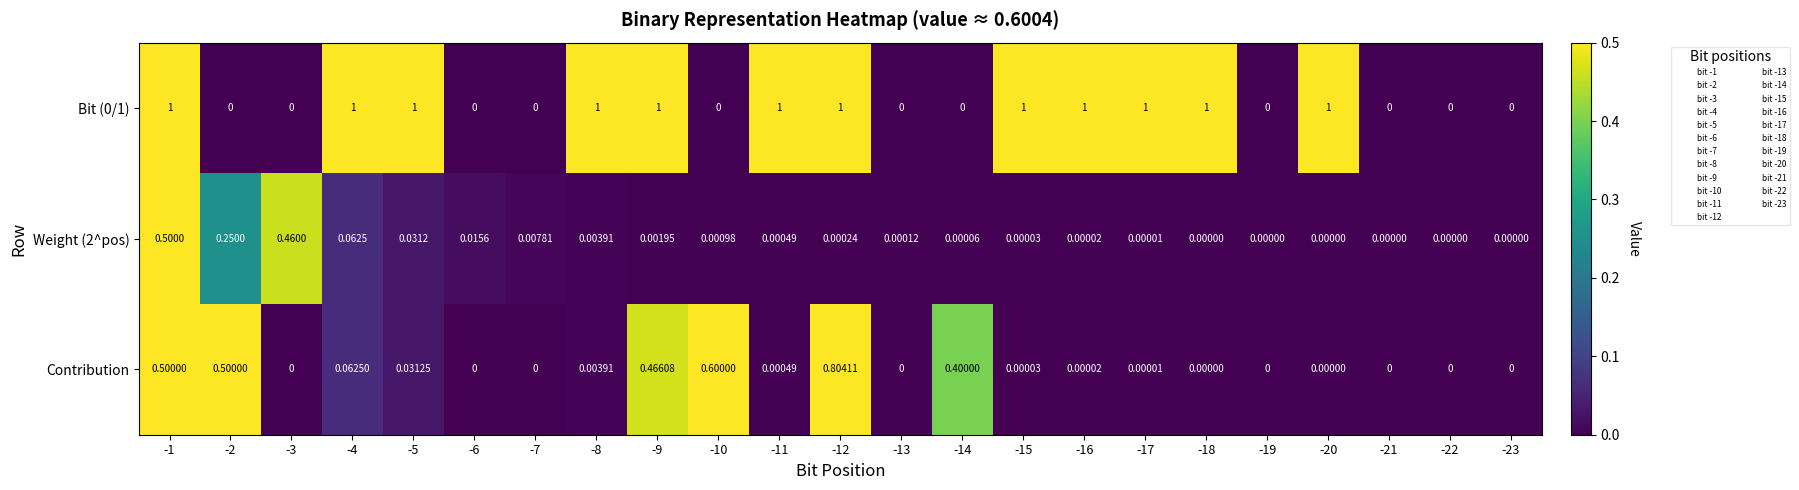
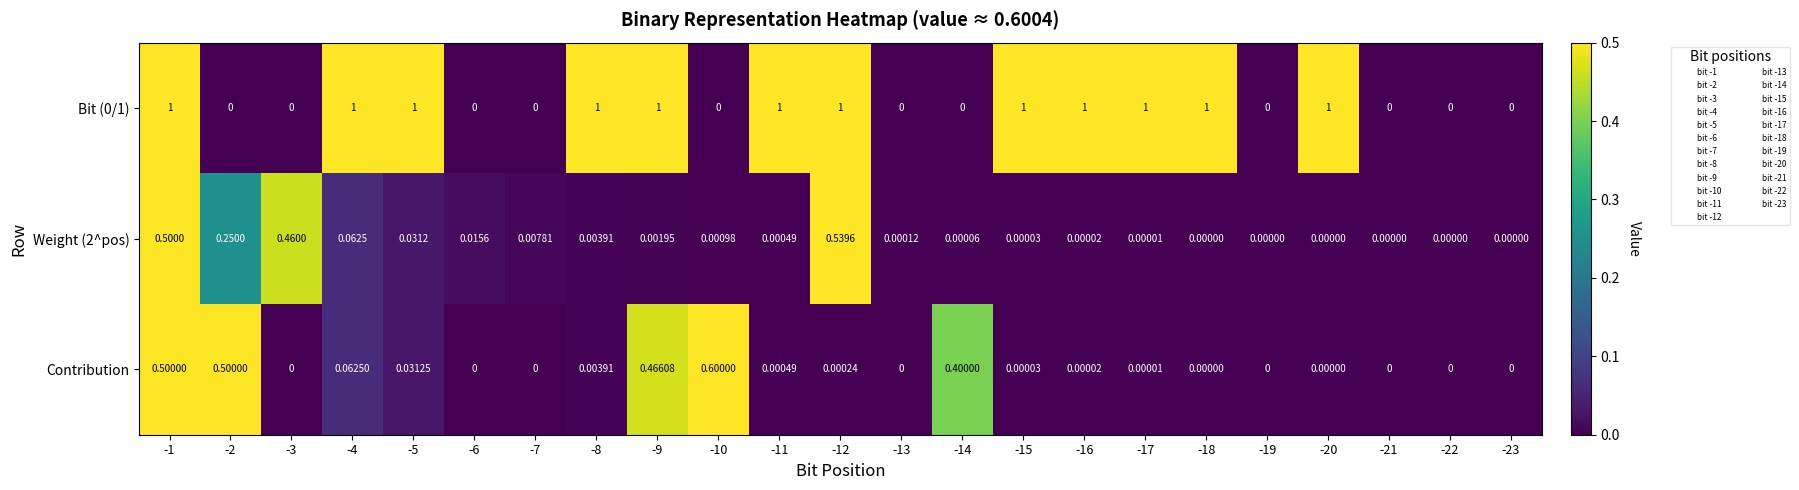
  {
    "Bit (0/1)": {
      "-1": 1,
      "-2": 0,
      "-3": 0,
      "-4": 1,
      "-5": 1,
      "-6": 0,
      "-7": 0,
      "-8": 1,
      "-9": 1,
      "-10": 0,
      "-11": 1,
      "-12": 1,
      "-13": 0,
      "-14": 0,
      "-15": 1,
      "-16": 1,
      "-17": 1,
      "-18": 1,
      "-19": 0,
      "-20": 1,
      "-21": 0,
      "-22": 0,
      "-23": 0
    },
    "Weight (2^pos)": {
      "-1": 0.5000,
      "-2": 0.2500,
      "-3": 0.4600,
      "-4": 0.0625,
      "-5": 0.0312,
      "-6": 0.0156,
      "-7": 0.00781,
      "-8": 0.00391,
      "-9": 0.00195,
      "-10": 0.00098,
      "-11": 0.00049,
-     "-12": 0.00024,
+     "-12": 0.5396,
      "-13": 0.00012,
      "-14": 0.00006,
      "-15": 0.00003,
      "-16": 0.00002,
      "-17": 0.00001,
      "-18": 0.00000,
      "-19": 0.00000,
      "-20": 0.00000,
      "-21": 0.00000,
      "-22": 0.00000,
      "-23": 0.00000
    },
    "Contribution": {
      "-1": 0.50000,
      "-2": 0.50000,
      "-3": 0,
      "-4": 0.06250,
      "-5": 0.03125,
      "-6": 0,
      "-7": 0,
      "-8": 0.00391,
      "-9": 0.46608,
      "-10": 0.60000,
      "-11": 0.00049,
-     "-12": 0.80411,
+     "-12": 0.00024,
      "-13": 0,
      "-14": 0.40000,
      "-15": 0.00003,
      "-16": 0.00002,
      "-17": 0.00001,
      "-18": 0.00000,
      "-19": 0,
      "-20": 0.00000,
      "-21": 0,
      "-22": 0,
      "-23": 0
    }
  }
